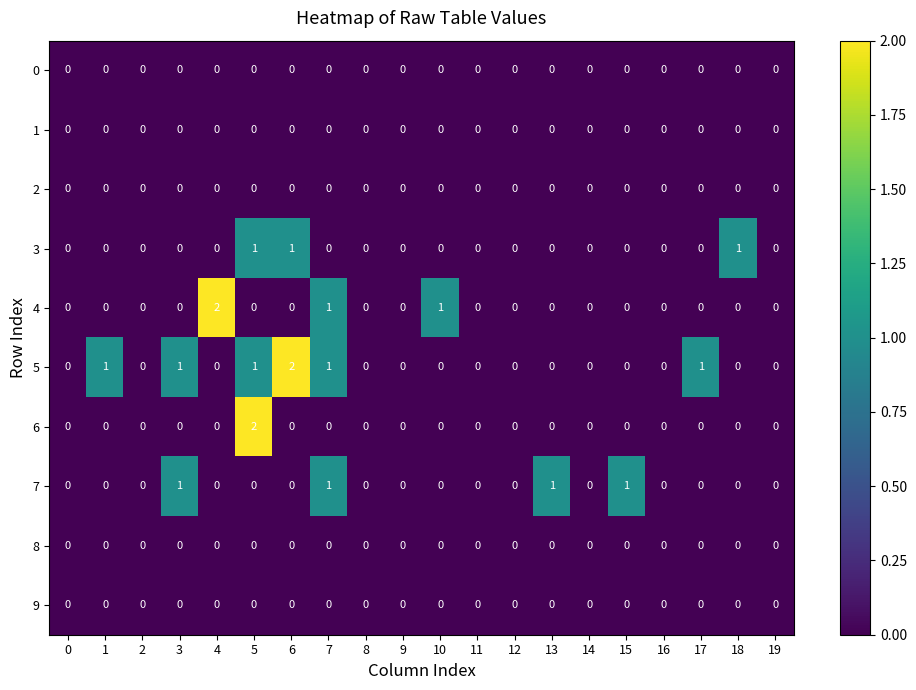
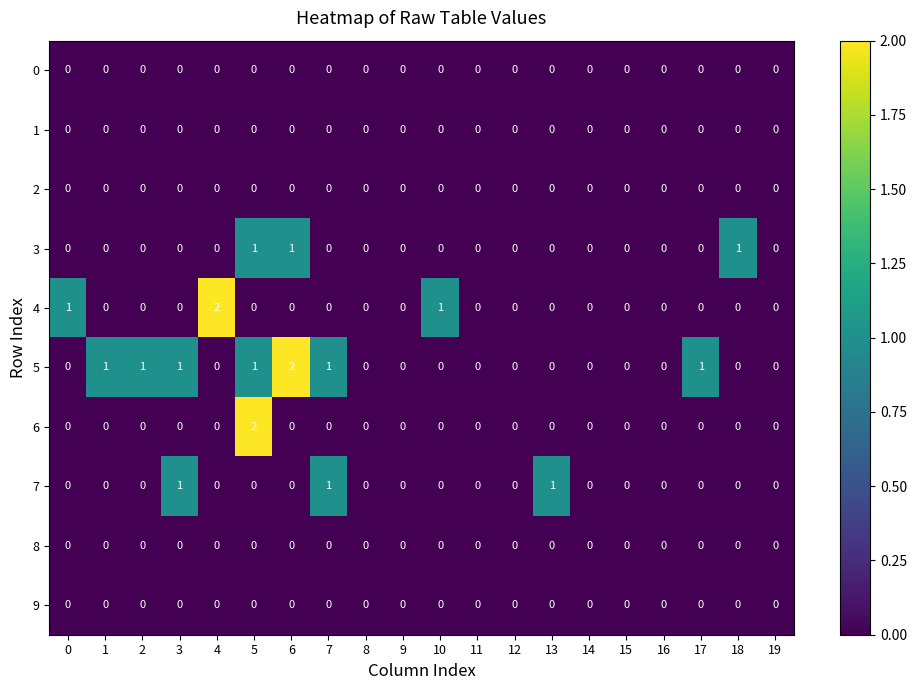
  {
    "0": {
      "0": 0,
      "1": 0,
      "2": 0,
      "3": 0,
      "4": 0,
      "5": 0,
      "6": 0,
      "7": 0,
      "8": 0,
      "9": 0,
      "10": 0,
      "11": 0,
      "12": 0,
      "13": 0,
      "14": 0,
      "15": 0,
      "16": 0,
      "17": 0,
      "18": 0,
      "19": 0
    },
    "1": {
      "0": 0,
      "1": 0,
      "2": 0,
      "3": 0,
      "4": 0,
      "5": 0,
      "6": 0,
      "7": 0,
      "8": 0,
      "9": 0,
      "10": 0,
      "11": 0,
      "12": 0,
      "13": 0,
      "14": 0,
      "15": 0,
      "16": 0,
      "17": 0,
      "18": 0,
      "19": 0
    },
    "2": {
      "0": 0,
      "1": 0,
      "2": 0,
      "3": 0,
      "4": 0,
      "5": 0,
      "6": 0,
      "7": 0,
      "8": 0,
      "9": 0,
      "10": 0,
      "11": 0,
      "12": 0,
      "13": 0,
      "14": 0,
      "15": 0,
      "16": 0,
      "17": 0,
      "18": 0,
      "19": 0
    },
    "3": {
      "0": 0,
      "1": 0,
      "2": 0,
      "3": 0,
      "4": 0,
      "5": 1,
      "6": 1,
      "7": 0,
      "8": 0,
      "9": 0,
      "10": 0,
      "11": 0,
      "12": 0,
      "13": 0,
      "14": 0,
      "15": 0,
      "16": 0,
      "17": 0,
      "18": 1,
      "19": 0
    },
    "4": {
-     "0": 0,
+     "0": 1,
      "1": 0,
      "2": 0,
      "3": 0,
      "4": 2,
      "5": 0,
      "6": 0,
-     "7": 1,
+     "7": 0,
      "8": 0,
      "9": 0,
      "10": 1,
      "11": 0,
      "12": 0,
      "13": 0,
      "14": 0,
      "15": 0,
      "16": 0,
      "17": 0,
      "18": 0,
      "19": 0
    },
    "5": {
      "0": 0,
      "1": 1,
-     "2": 0,
+     "2": 1,
      "3": 1,
      "4": 0,
      "5": 1,
      "6": 2,
      "7": 1,
      "8": 0,
      "9": 0,
      "10": 0,
      "11": 0,
      "12": 0,
      "13": 0,
      "14": 0,
      "15": 0,
      "16": 0,
      "17": 1,
      "18": 0,
      "19": 0
    },
    "6": {
      "0": 0,
      "1": 0,
      "2": 0,
      "3": 0,
      "4": 0,
      "5": 2,
      "6": 0,
      "7": 0,
      "8": 0,
      "9": 0,
      "10": 0,
      "11": 0,
      "12": 0,
      "13": 0,
      "14": 0,
      "15": 0,
      "16": 0,
      "17": 0,
      "18": 0,
      "19": 0
    },
    "7": {
      "0": 0,
      "1": 0,
      "2": 0,
      "3": 1,
      "4": 0,
      "5": 0,
      "6": 0,
      "7": 1,
      "8": 0,
      "9": 0,
      "10": 0,
      "11": 0,
      "12": 0,
      "13": 1,
      "14": 0,
-     "15": 1,
+     "15": 0,
      "16": 0,
      "17": 0,
      "18": 0,
      "19": 0
    },
    "8": {
      "0": 0,
      "1": 0,
      "2": 0,
      "3": 0,
      "4": 0,
      "5": 0,
      "6": 0,
      "7": 0,
      "8": 0,
      "9": 0,
      "10": 0,
      "11": 0,
      "12": 0,
      "13": 0,
      "14": 0,
      "15": 0,
      "16": 0,
      "17": 0,
      "18": 0,
      "19": 0
    },
    "9": {
      "0": 0,
      "1": 0,
      "2": 0,
      "3": 0,
      "4": 0,
      "5": 0,
      "6": 0,
      "7": 0,
      "8": 0,
      "9": 0,
      "10": 0,
      "11": 0,
      "12": 0,
      "13": 0,
      "14": 0,
      "15": 0,
      "16": 0,
      "17": 0,
      "18": 0,
      "19": 0
    }
  }
